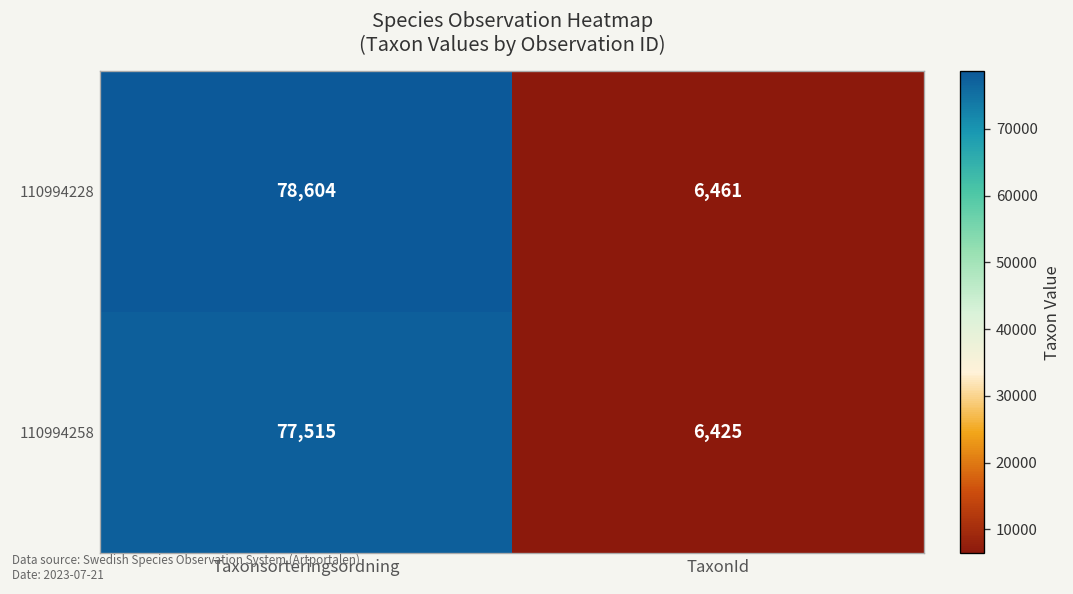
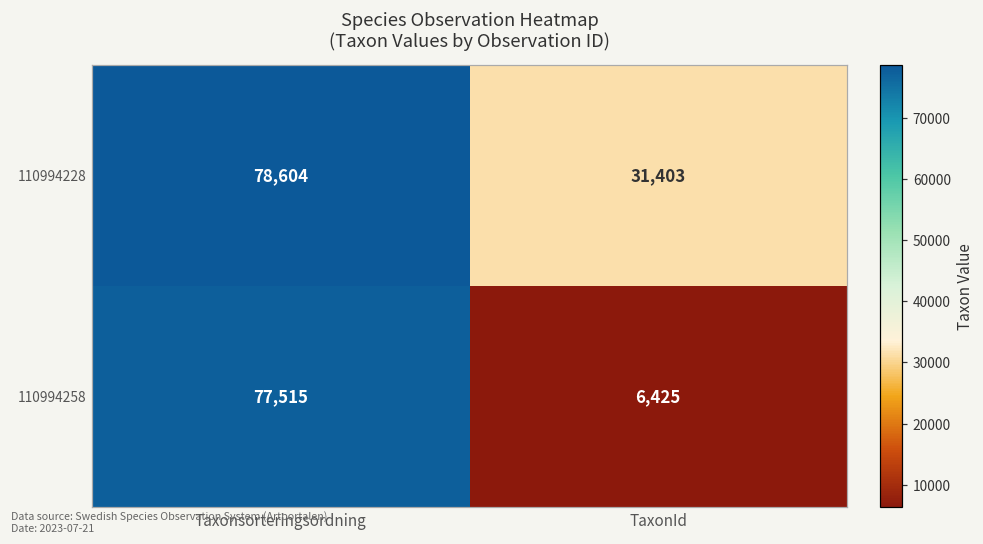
  {
    "110994228": {
      "Taxonsorteringsordning": "78,604",
-     "TaxonId": "6,461"
+     "TaxonId": "31,403"
    },
    "110994258": {
      "Taxonsorteringsordning": "77,515",
      "TaxonId": "6,425"
    }
  }
